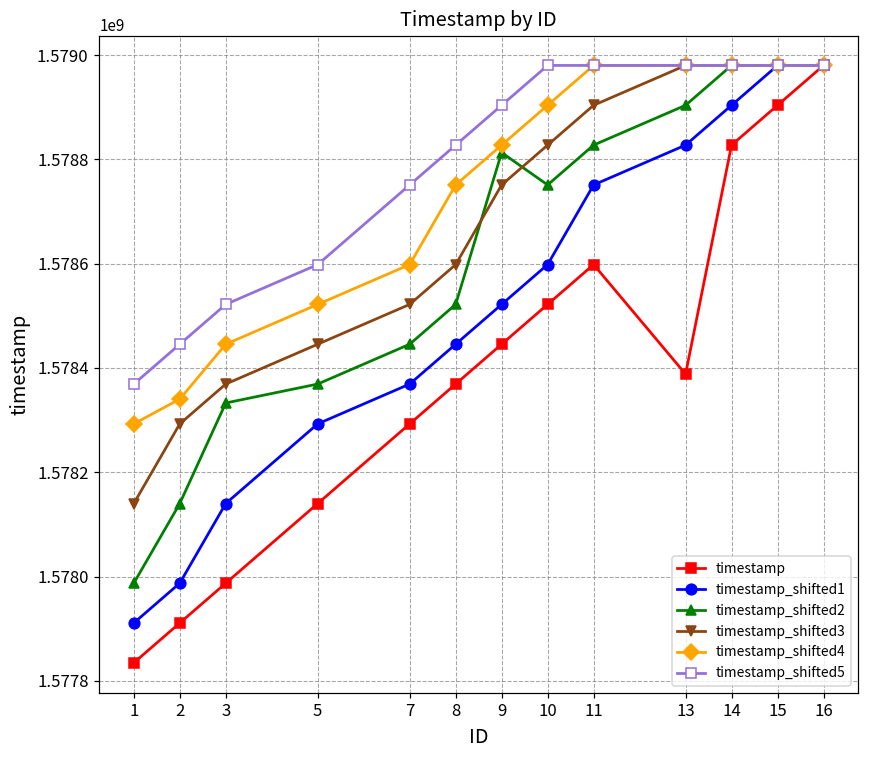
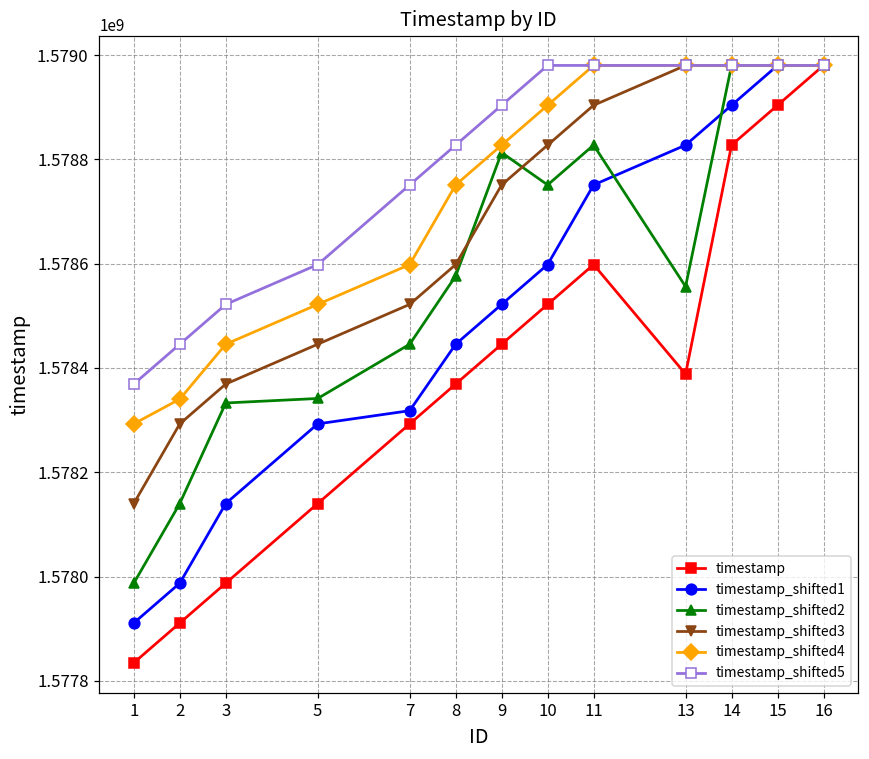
  {
    "timestamp": {
      "1": 1577830000,
      "2": 1577910000,
      "3": 1577990000,
      "5": 1578140000,
      "7": 1578290000,
      "8": 1578370000,
      "9": 1578450000,
      "10": 1578520000,
      "11": 1578600000,
      "13": 1578390000,
      "14": 1578830000,
      "15": 1578900000
    },
    "timestamp_shifted1": {
      "1": 1577910000,
      "2": 1577990000,
      "3": 1578140000,
      "5": 1578290000,
-     "7": 1578370000,
+     "7": 1578320000,
      "8": 1578450000,
      "9": 1578520000,
      "10": 1578600000,
      "11": 1578750000,
      "13": 1578830000,
      "14": 1578900000
    },
    "timestamp_shifted2": {
      "1": 1577990000,
      "2": 1578140000,
      "3": 1578330000,
-     "5": 1578370000,
+     "5": 1578340000,
      "7": 1578450000,
-     "8": 1578520000,
+     "8": 1578580000,
      "9": 1578810000,
      "10": 1578750000,
      "11": 1578830000,
-     "13": 1578900000
+     "13": 1578560000
    },
    "timestamp_shifted3": {
      "1": 1578140000,
      "2": 1578290000,
      "3": 1578370000,
      "5": 1578450000,
      "7": 1578520000,
      "8": 1578600000,
      "9": 1578750000,
      "10": 1578830000,
      "11": 1578900000
    },
    "timestamp_shifted4": {
      "1": 1578290000,
      "2": 1578340000,
      "3": 1578450000,
      "5": 1578520000,
      "7": 1578600000,
      "8": 1578750000,
      "9": 1578830000,
      "10": 1578900000
    },
    "timestamp_shifted5": {
      "1": 1578370000,
      "2": 1578450000,
      "3": 1578520000,
      "5": 1578600000,
      "7": 1578750000,
      "8": 1578830000,
      "9": 1578900000,
      "10": 1578980000
    }
  }
